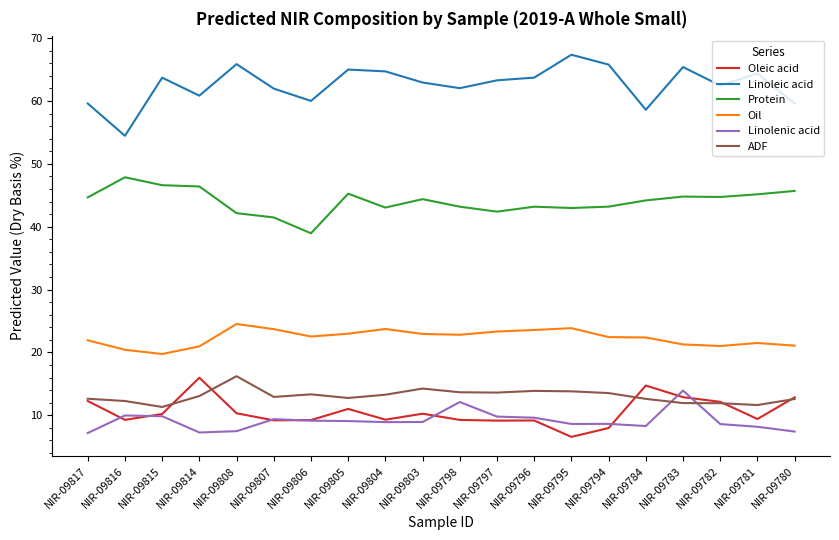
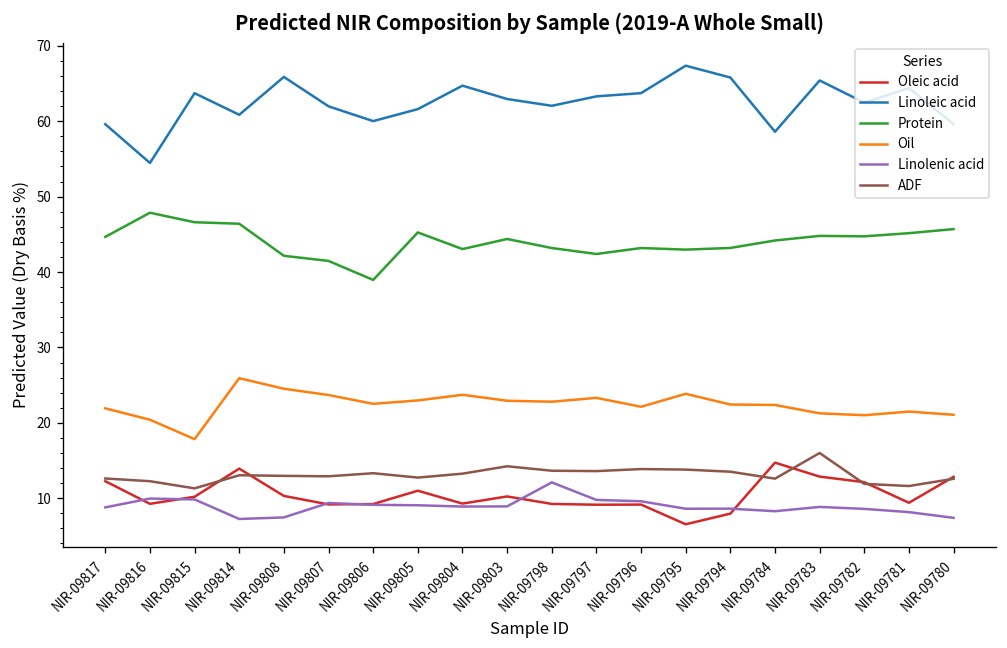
  {
    "Oleic acid": {
      "NIR-09816": 9,
-     "NIR-09814": 16,
+     "NIR-09814": 14,
      "NIR-09808": 10,
      "NIR-09805": 11,
      "NIR-09803": 10,
      "NIR-09798": 9,
      "NIR-09797": 9,
      "NIR-09796": 9,
      "NIR-09795": 7,
      "NIR-09794": 8,
      "NIR-09784": 15,
      "NIR-09783": 13,
      "NIR-09781": 9
    },
    "Linoleic acid": {
      "NIR-09817": 60,
      "NIR-09816": 54,
      "NIR-09815": 64,
      "NIR-09814": 61,
      "NIR-09808": 66,
      "NIR-09807": 62,
      "NIR-09806": 60,
-     "NIR-09805": 65,
+     "NIR-09805": 62,
      "NIR-09804": 65,
      "NIR-09803": 63,
      "NIR-09798": 62,
      "NIR-09797": 63,
      "NIR-09796": 64,
      "NIR-09795": 67,
      "NIR-09794": 66,
      "NIR-09784": 59,
      "NIR-09783": 65
    },
    "Protein": {
      "NIR-09817": 45,
      "NIR-09816": 48,
      "NIR-09815": 47,
      "NIR-09814": 46,
      "NIR-09808": 42,
      "NIR-09807": 41,
      "NIR-09806": 39,
      "NIR-09805": 45,
      "NIR-09804": 43,
      "NIR-09803": 44,
      "NIR-09798": 43,
      "NIR-09797": 42,
      "NIR-09796": 43,
      "NIR-09795": 43,
      "NIR-09794": 43,
      "NIR-09784": 44,
      "NIR-09783": 45,
      "NIR-09782": 45,
      "NIR-09781": 45,
      "NIR-09780": 46
    },
    "Oil": {
      "NIR-09817": 22,
      "NIR-09816": 20,
-     "NIR-09815": 20,
-     "NIR-09814": 21,
+     "NIR-09815": 18,
+     "NIR-09814": 26,
      "NIR-09808": 25,
      "NIR-09807": 24,
      "NIR-09806": 23,
      "NIR-09805": 23,
      "NIR-09804": 24,
      "NIR-09803": 23,
      "NIR-09798": 23,
      "NIR-09797": 23,
-     "NIR-09796": 24,
+     "NIR-09796": 22,
      "NIR-09795": 24,
      "NIR-09794": 22,
      "NIR-09784": 22,
      "NIR-09783": 21,
      "NIR-09782": 21,
      "NIR-09781": 21,
      "NIR-09780": 21
    },
    "Linolenic acid": {
-     "NIR-09817": 7,
+     "NIR-09817": 9,
      "NIR-09816": 10,
      "NIR-09814": 7,
      "NIR-09808": 7,
      "NIR-09805": 9,
      "NIR-09803": 9,
      "NIR-09798": 12,
      "NIR-09797": 10,
      "NIR-09796": 10,
      "NIR-09795": 9,
      "NIR-09794": 9,
      "NIR-09784": 8,
-     "NIR-09783": 14,
+     "NIR-09783": 9,
      "NIR-09782": 9,
      "NIR-09781": 8,
      "NIR-09780": 7
    },
    "ADF": {
      "NIR-09816": 12,
      "NIR-09815": 11,
      "NIR-09814": 13,
-     "NIR-09808": 16,
+     "NIR-09808": 13,
      "NIR-09807": 13,
      "NIR-09806": 13,
      "NIR-09805": 13,
      "NIR-09804": 13,
      "NIR-09803": 14,
      "NIR-09798": 14,
      "NIR-09797": 14,
      "NIR-09796": 14,
      "NIR-09795": 14,
      "NIR-09794": 14,
      "NIR-09784": 13,
-     "NIR-09783": 12,
+     "NIR-09783": 16,
      "NIR-09781": 12
    }
  }
